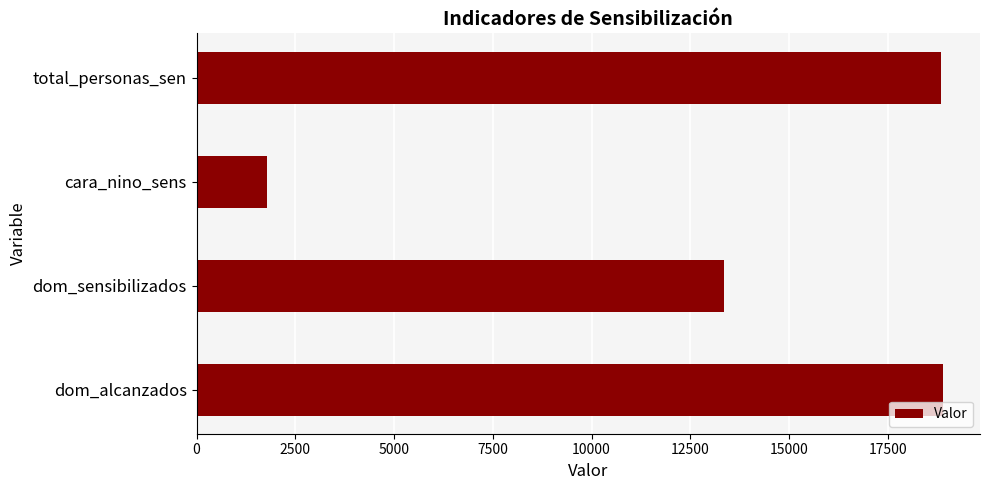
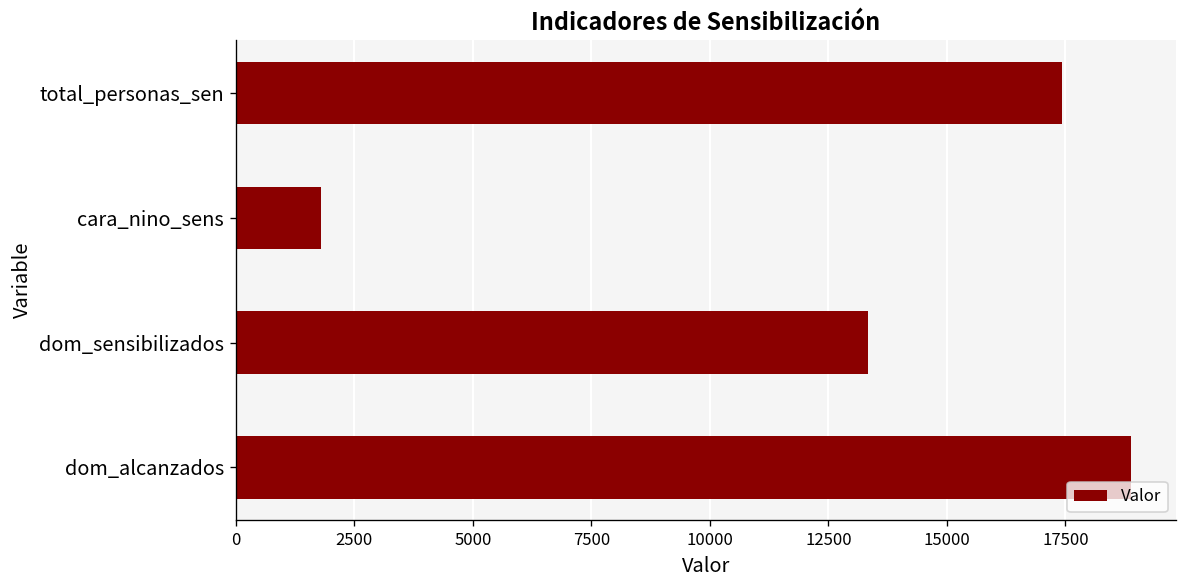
  {
-   "total_personas_sen": 18800,
+   "total_personas_sen": 17400,
    "cara_nino_sens": 1800,
    "dom_sensibilizados": 13300,
    "dom_alcanzados": 18900
  }
